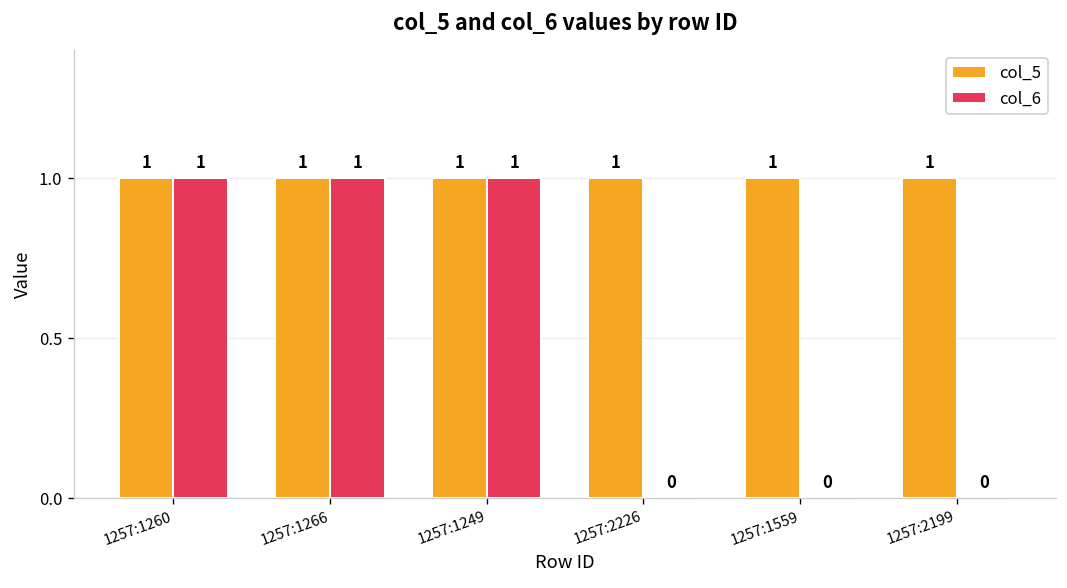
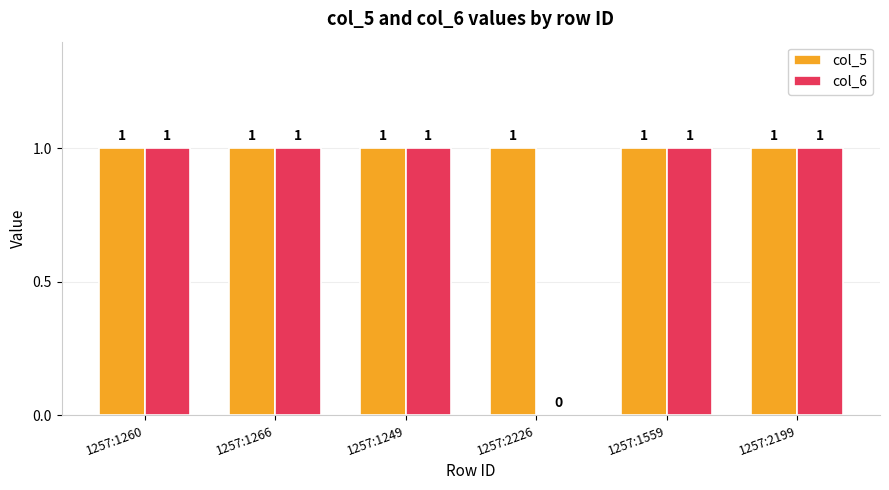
  {
    "col_5": {
      "1257:1260": 1,
      "1257:1266": 1,
      "1257:1249": 1,
      "1257:2226": 1,
      "1257:1559": 1,
      "1257:2199": 1
    },
    "col_6": {
      "1257:1260": 1,
      "1257:1266": 1,
      "1257:1249": 1,
      "1257:2226": 0,
-     "1257:1559": 0,
-     "1257:2199": 0
+     "1257:1559": 1,
+     "1257:2199": 1
    }
  }
